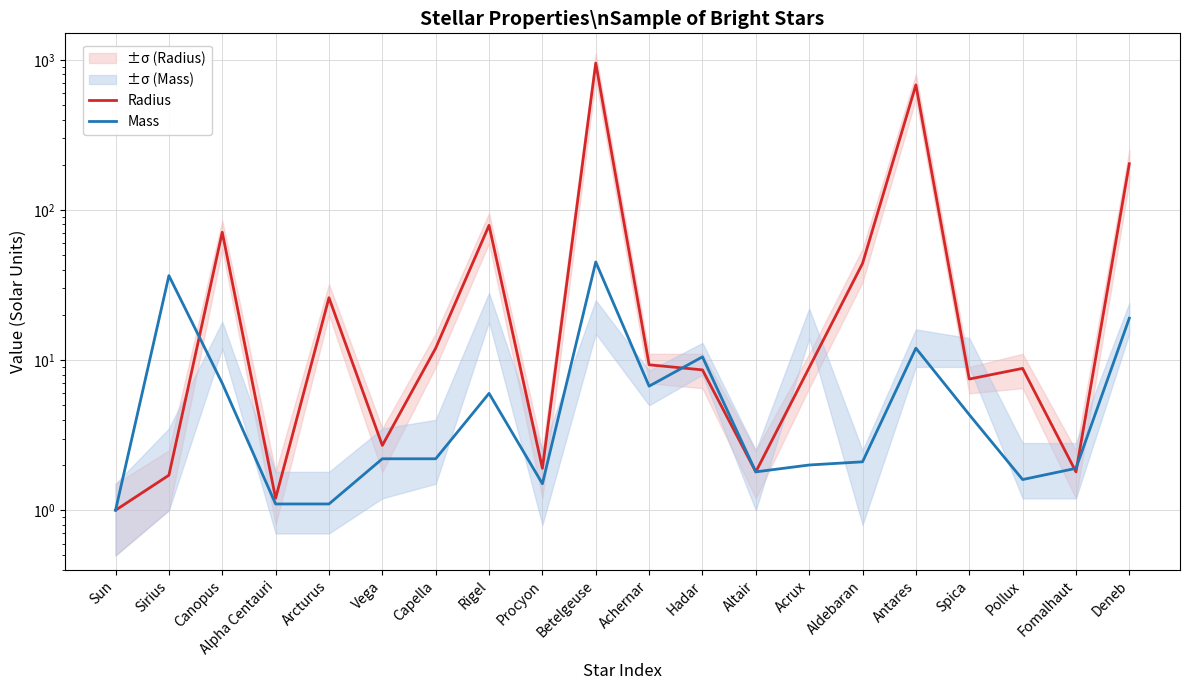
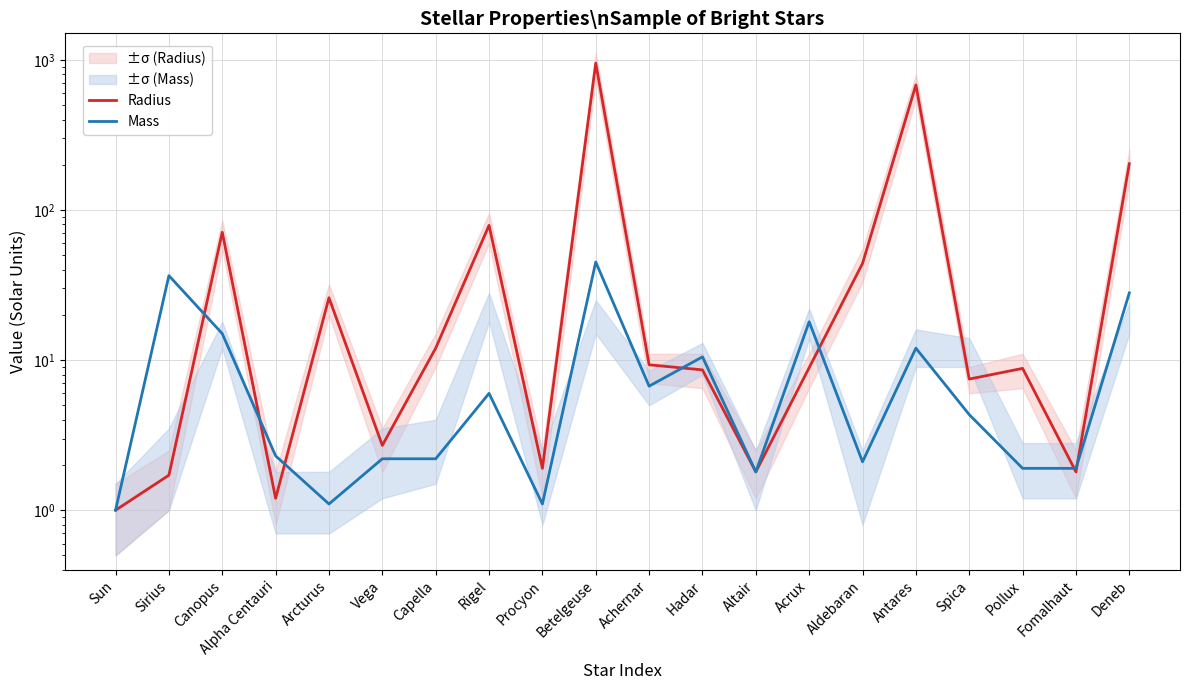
  {
    "Radius": {
      "Sirius": 1.7,
      "Canopus": 70,
      "Alpha Centauri": 1.2,
      "Arcturus": 26,
      "Vega": 2.7,
      "Capella": 12,
      "Rigel": 80,
      "Procyon": 1.9,
      "Betelgeuse": 1000,
      "Achernar": 9,
      "Hadar": 9,
      "Acrux": 9,
      "Aldebaran": 44,
      "Antares": 700,
      "Spica": 7,
      "Pollux": 9,
      "Fomalhaut": 1.8,
      "Deneb": 200
    },
    "Mass": {
      "Sirius": 37,
-     "Canopus": 7,
-     "Alpha Centauri": 1.1,
+     "Canopus": 15,
+     "Alpha Centauri": 2.3,
      "Arcturus": 1.1,
      "Vega": 2.2,
      "Capella": 2.2,
      "Rigel": 6.0,
-     "Procyon": 1.5,
+     "Procyon": 1.1,
      "Betelgeuse": 45,
      "Achernar": 7,
      "Hadar": 11,
-     "Acrux": 2,
+     "Acrux": 18,
      "Aldebaran": 2.1,
      "Antares": 12,
      "Spica": 4.3,
-     "Pollux": 1.6,
+     "Pollux": 1.9,
      "Fomalhaut": 1.9,
-     "Deneb": 19
+     "Deneb": 28
    }
  }
